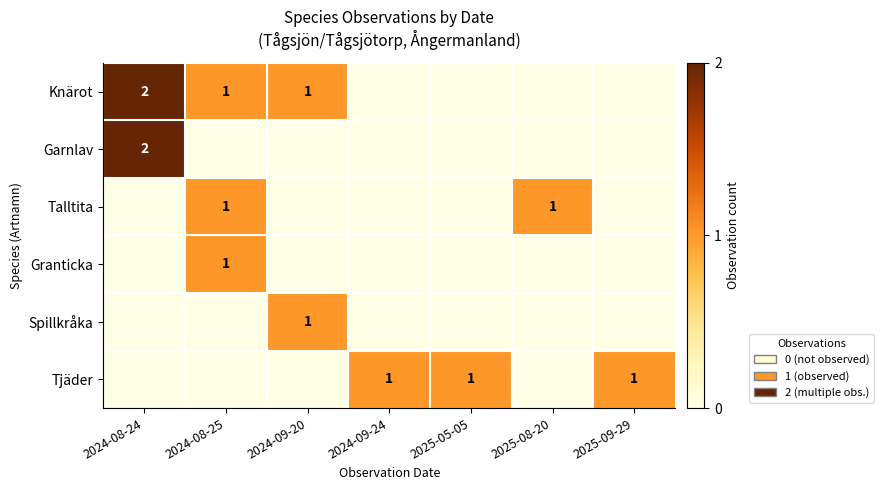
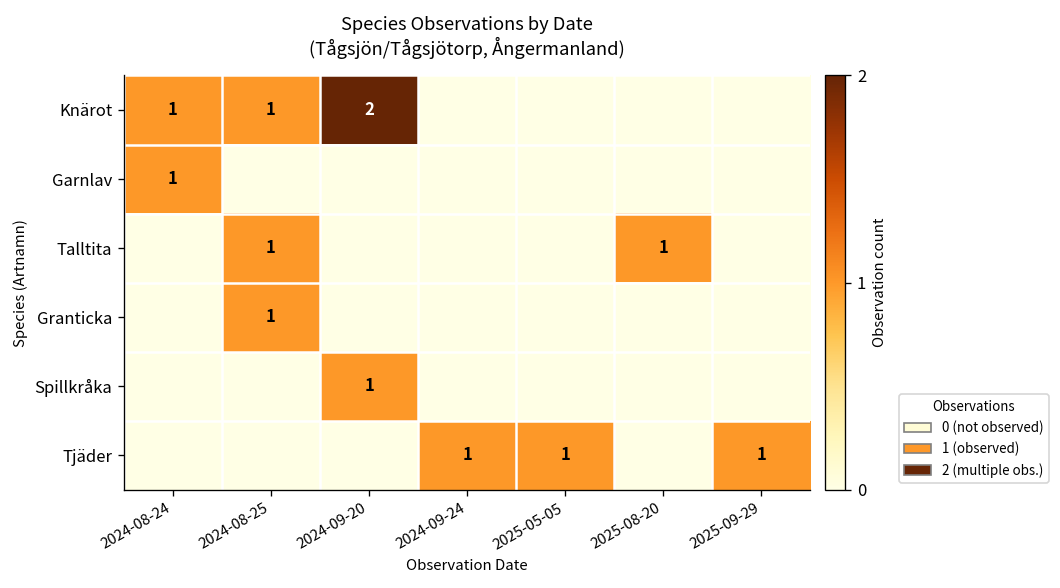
  {
    "Knärot": {
-     "2024-08-24": 2,
+     "2024-08-24": 1,
      "2024-08-25": 1,
-     "2024-09-20": 1
+     "2024-09-20": 2
    },
    "Garnlav": {
-     "2024-08-24": 2
+     "2024-08-24": 1
    },
    "Talltita": {
      "2024-08-25": 1,
      "2025-08-20": 1
    },
    "Granticka": {
      "2024-08-25": 1
    },
    "Spillkråka": {
      "2024-09-20": 1
    },
    "Tjäder": {
      "2024-09-24": 1,
      "2025-05-05": 1,
      "2025-09-29": 1
    }
  }
